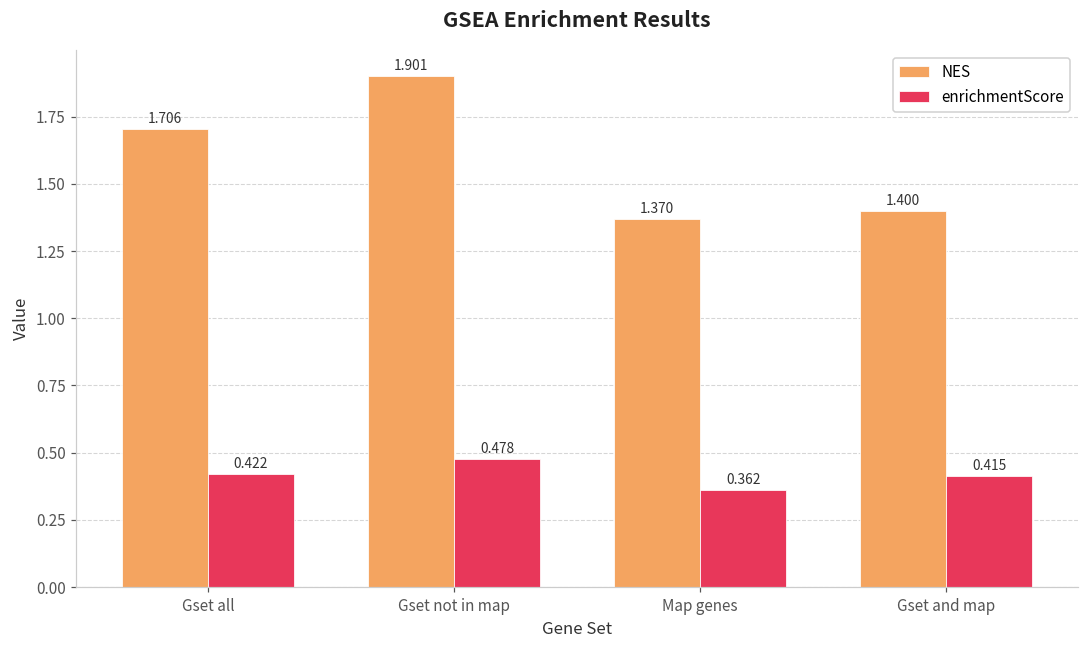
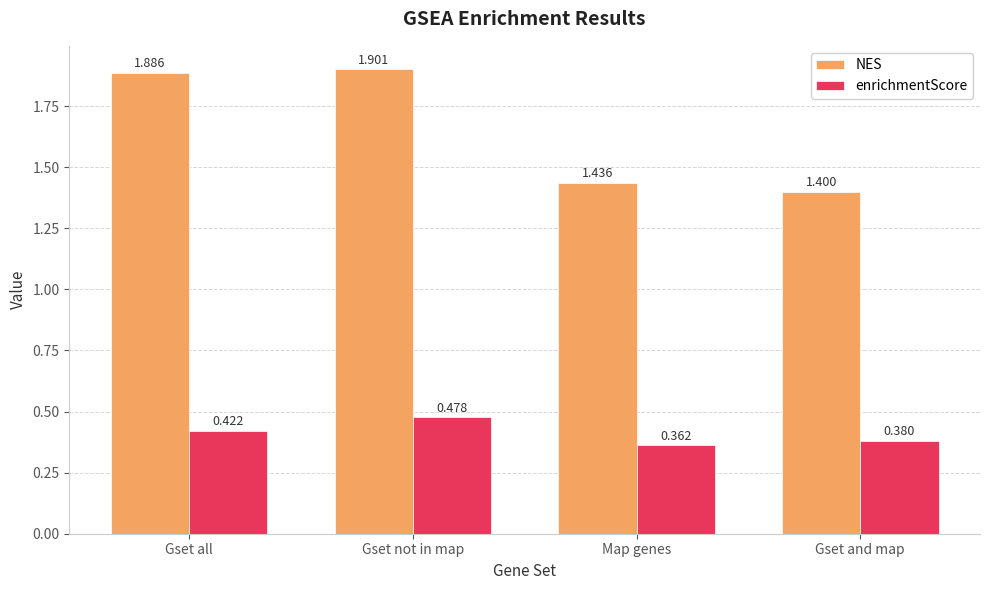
  {
    "NES": {
-     "Gset all": 1.706,
+     "Gset all": 1.886,
      "Gset not in map": 1.901,
-     "Map genes": 1.370,
+     "Map genes": 1.436,
      "Gset and map": 1.400
    },
    "enrichmentScore": {
      "Gset all": 0.422,
      "Gset not in map": 0.478,
      "Map genes": 0.362,
-     "Gset and map": 0.415
+     "Gset and map": 0.380
    }
  }
